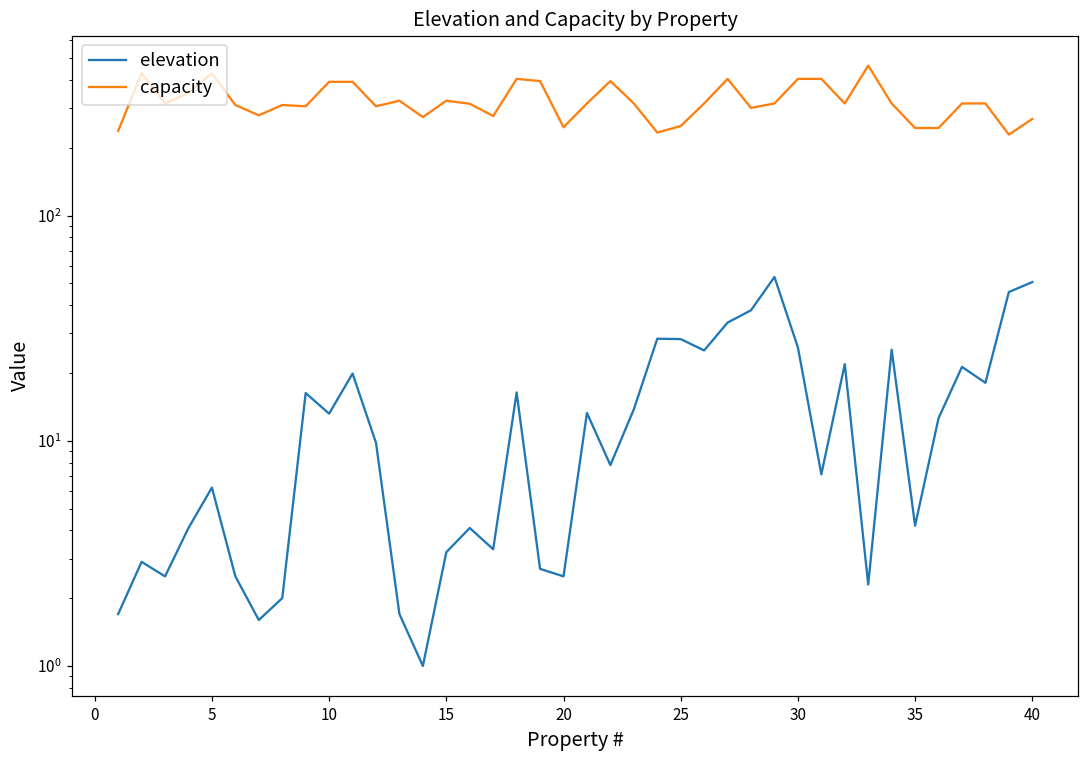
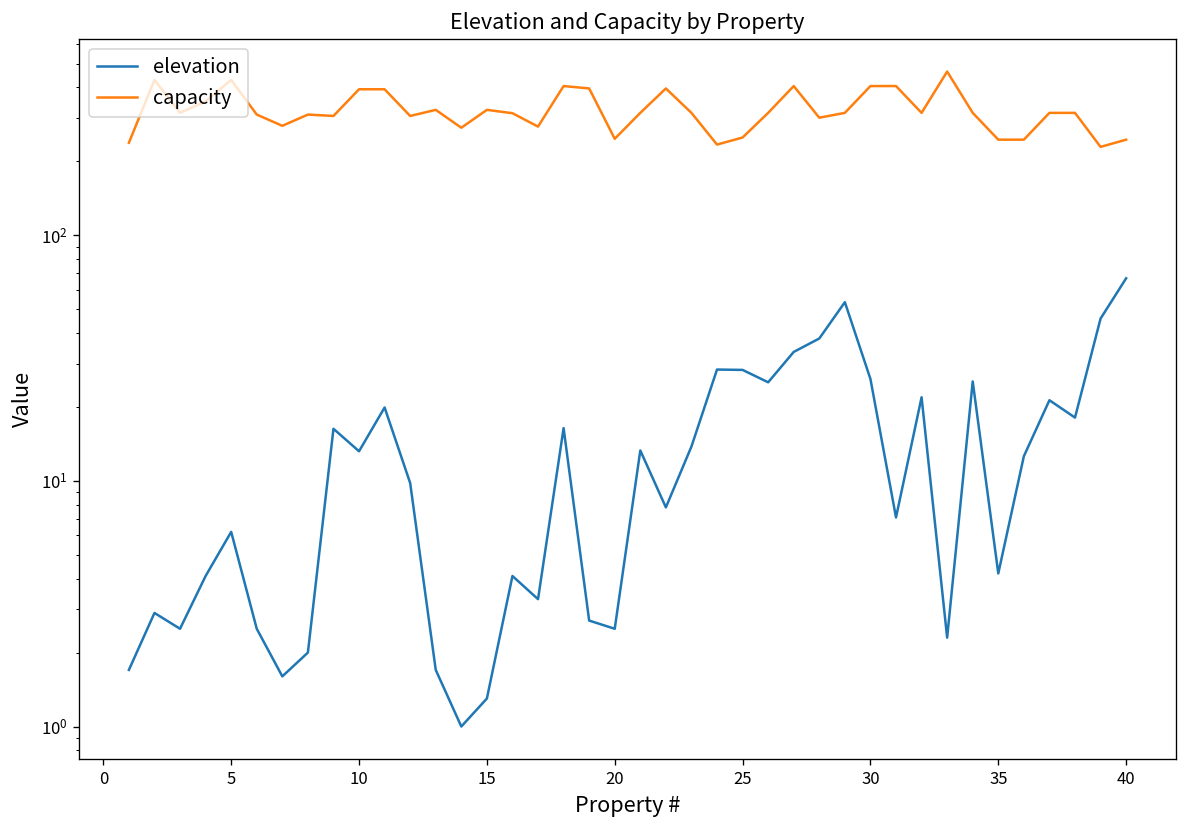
  {
    "elevation": {
      "5": 6.2,
      "10": 13,
-     "15": 3.2,
+     "15": 1.3,
      "20": 2.5,
      "25": 28,
      "30": 26,
      "35": 4.2,
-     "40": 51
+     "40": 67
    },
    "capacity": {
      "10": 390,
      "15": 320,
      "20": 250,
      "25": 250,
      "30": 410,
      "35": 250,
-     "40": 270
+     "40": 250
    }
  }
